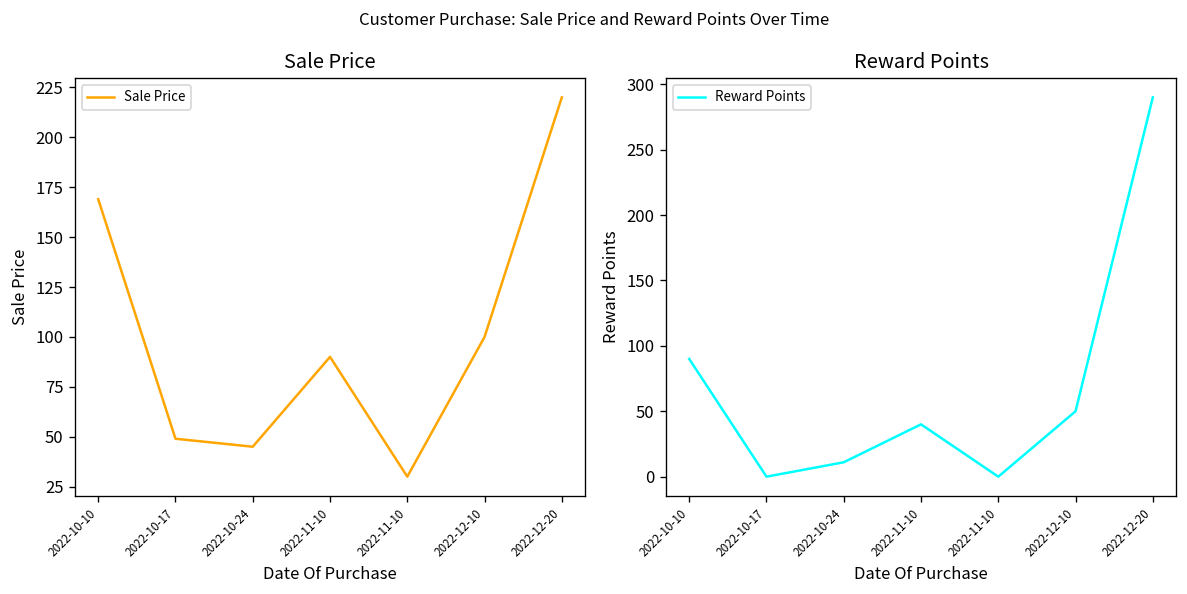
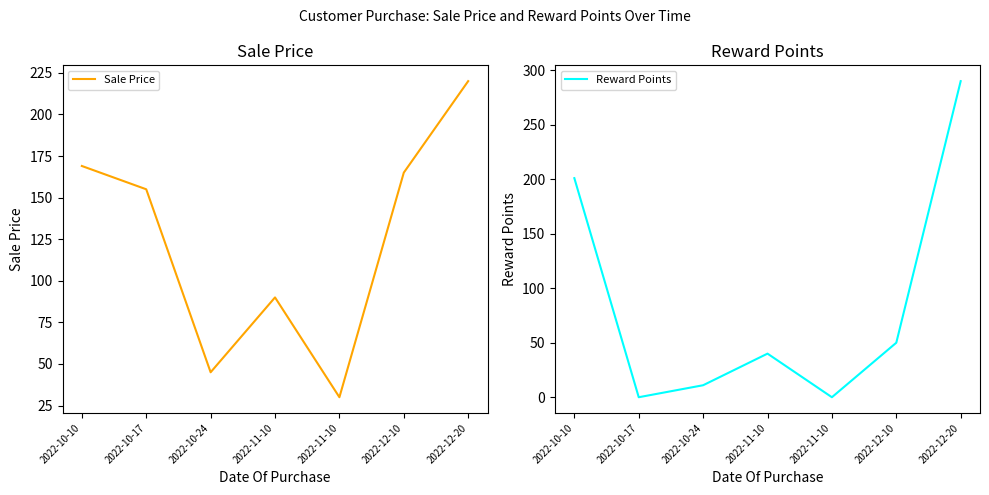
  {
    "Sale Price": {
      "2022-10-10": 169,
-     "2022-10-17": 49,
+     "2022-10-17": 155,
      "2022-10-24": 45,
-     "2022-12-10": 100,
+     "2022-12-10": 165,
      "2022-12-20": 220
    },
    "Reward Points": {
-     "2022-10-10": 90,
+     "2022-10-10": 201,
      "2022-10-17": 0,
      "2022-10-24": 11,
      "2022-12-10": 50,
      "2022-12-20": 290
    }
  }
